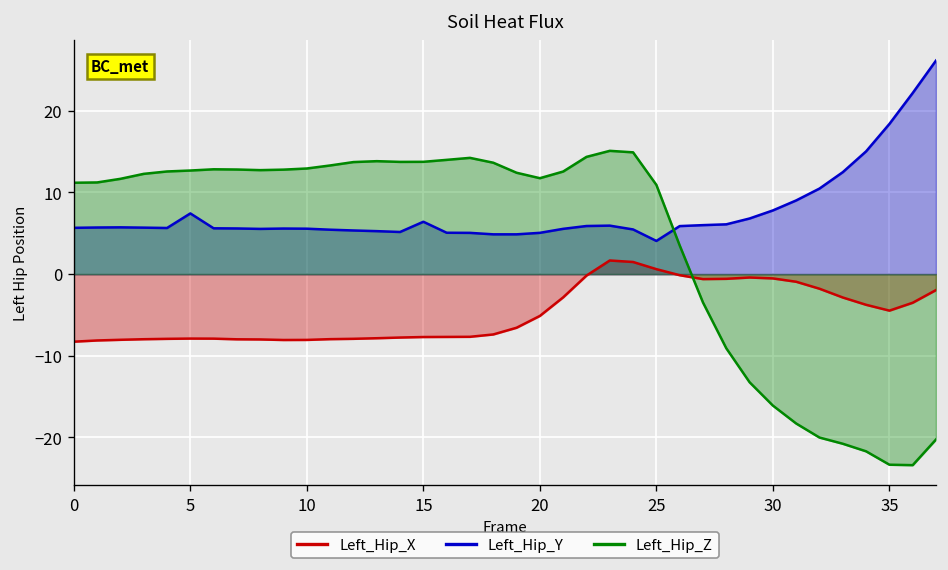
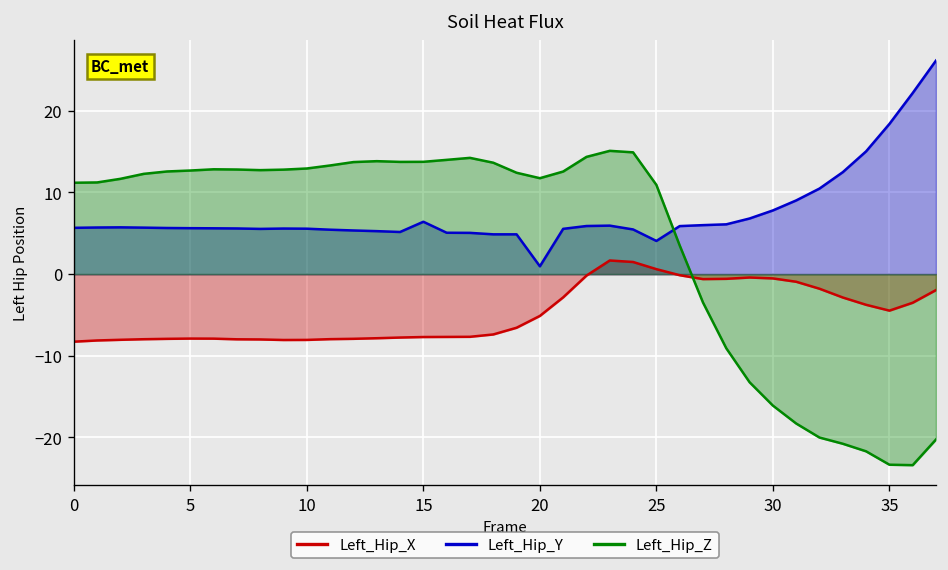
  {
    "Left_Hip_Y": {
      "0": 6,
-     "5": 7,
+     "5": 6,
      "10": 6,
      "15": 6,
-     "20": 5,
+     "20": 1,
      "25": 4,
      "30": 8,
      "35": 18
    }
  }
